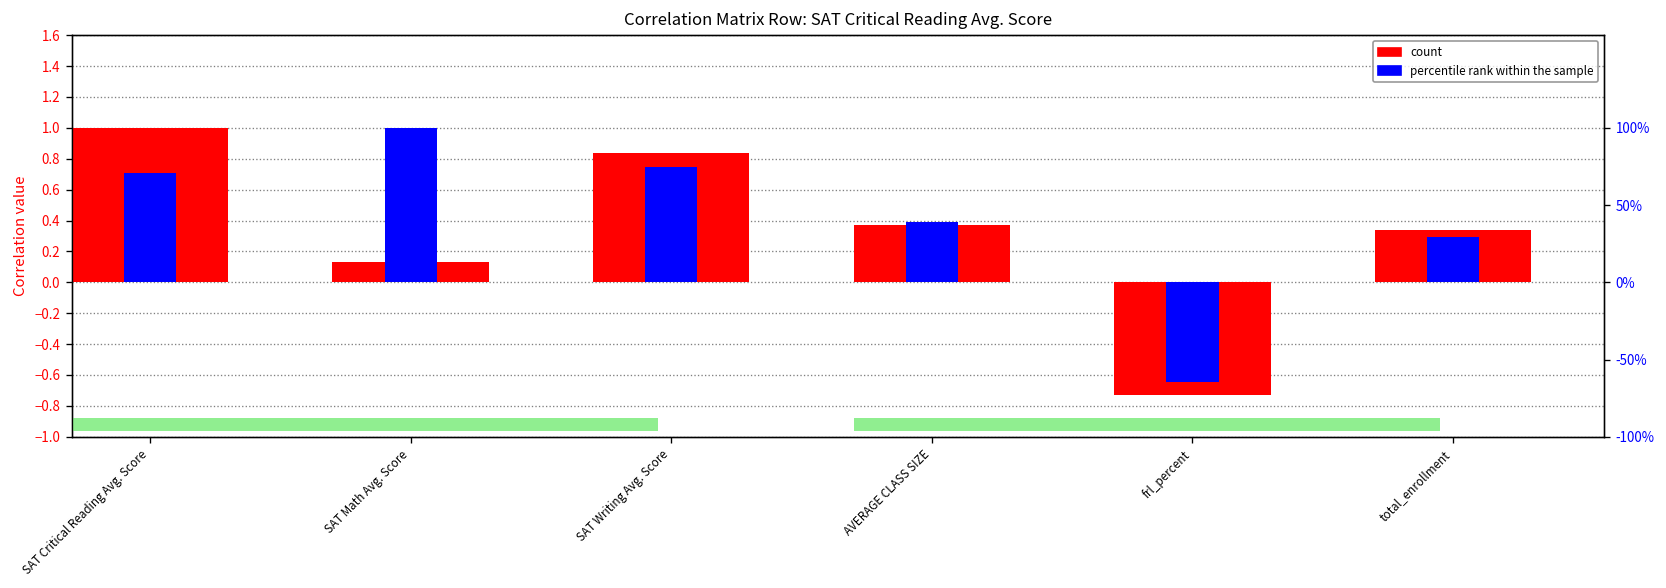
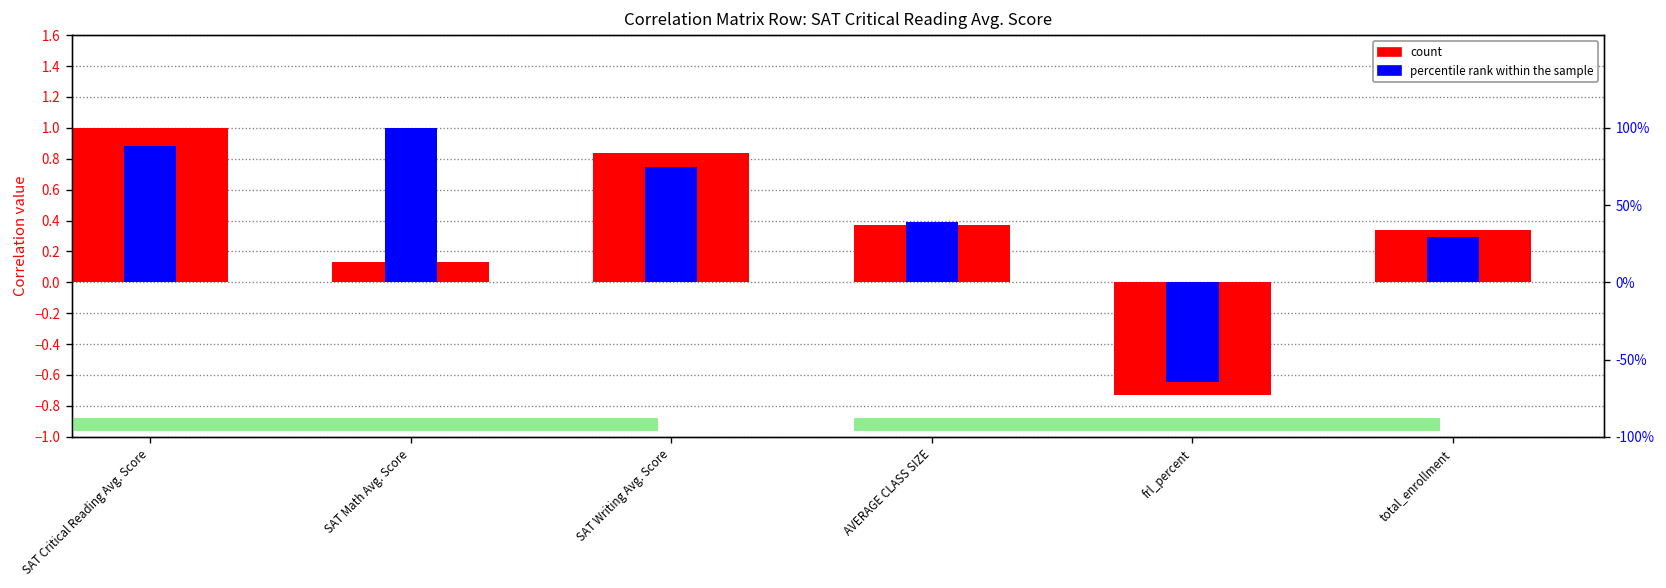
  {
    "count": {
      "SAT Critical Reading Avg. Score": "1.00",
      "SAT Math Avg. Score": "0.13",
      "SAT Writing Avg. Score": "0.84",
      "AVERAGE CLASS SIZE": "0.37",
      "frl_percent": "-0.73",
      "total_enrollment": "0.34"
    },
    "percentile rank within the sample": {
-     "SAT Critical Reading Avg. Score": "71%",
+     "SAT Critical Reading Avg. Score": "88%",
      "SAT Math Avg. Score": "100%",
      "SAT Writing Avg. Score": "75%",
      "AVERAGE CLASS SIZE": "39%",
      "frl_percent": "-65%",
      "total_enrollment": "29%"
    }
  }
